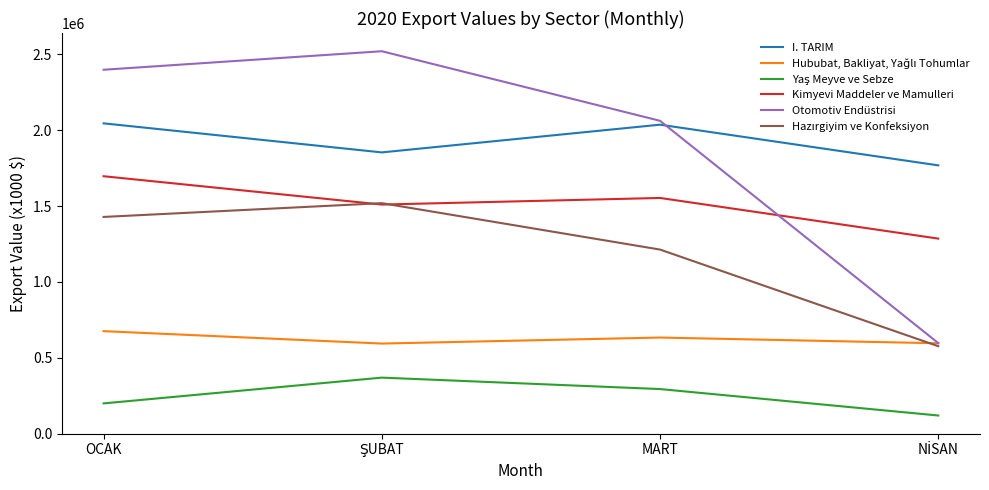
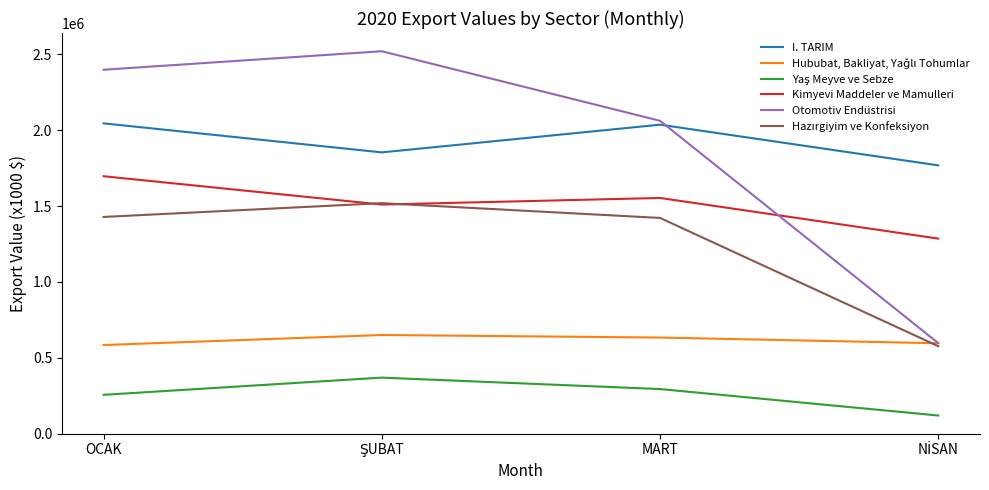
  {
    "I. TARIM": {
      "OCAK": 2040000,
      "ŞUBAT": 1850000,
      "MART": 2040000,
      "NİSAN": 1770000
    },
    "Hububat, Bakliyat, Yağlı Tohumlar": {
-     "OCAK": 680000,
-     "ŞUBAT": 590000,
+     "OCAK": 580000,
+     "ŞUBAT": 650000,
      "MART": 630000
    },
    "Yaş Meyve ve Sebze": {
-     "OCAK": 200000,
+     "OCAK": 260000,
      "ŞUBAT": 370000,
      "MART": 290000,
      "NİSAN": 120000
    },
    "Kimyevi Maddeler ve Mamulleri": {
      "OCAK": 1700000,
      "MART": 1550000,
      "NİSAN": 1290000
    },
    "Otomotiv Endüstrisi": {
      "OCAK": 2400000,
      "ŞUBAT": 2520000,
      "MART": 2060000
    },
    "Hazırgiyim ve Konfeksiyon": {
      "OCAK": 1430000,
-     "MART": 1210000,
+     "MART": 1420000,
      "NİSAN": 580000
    }
  }
